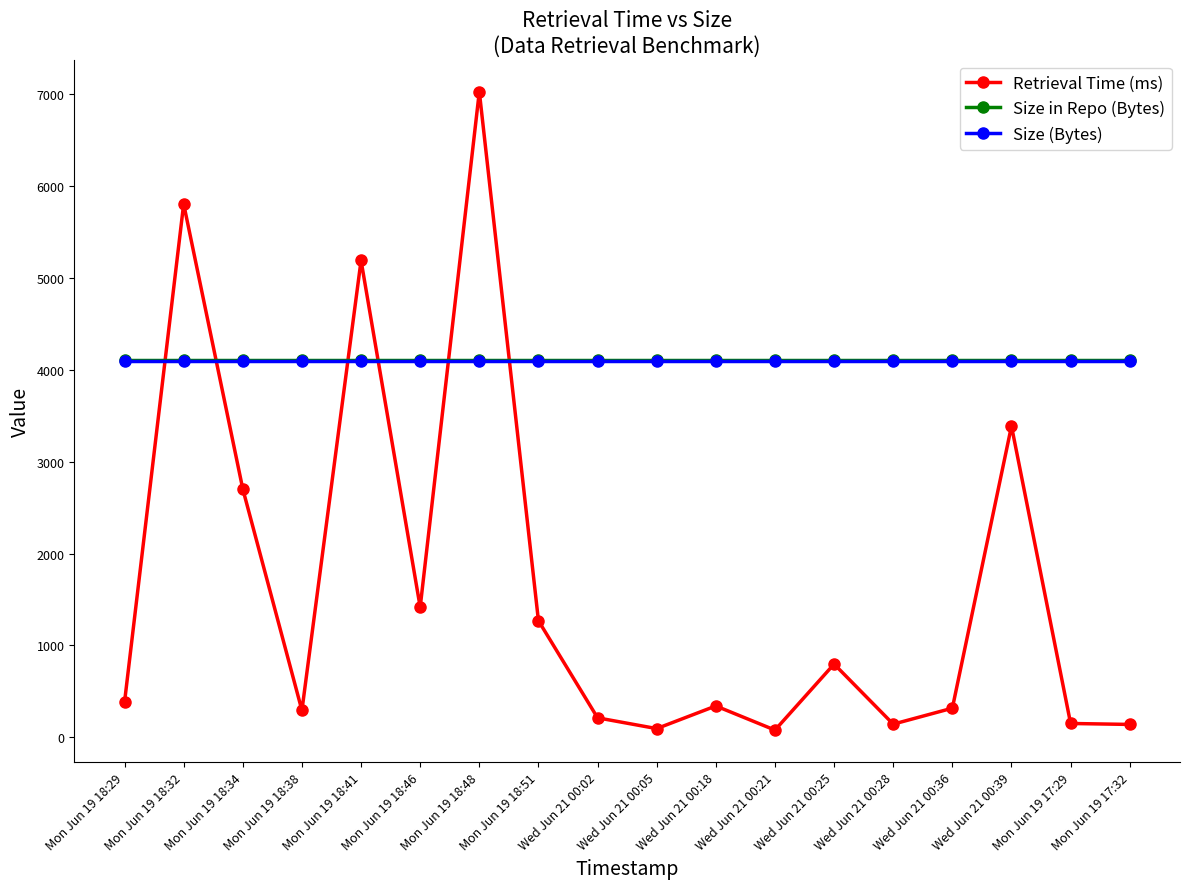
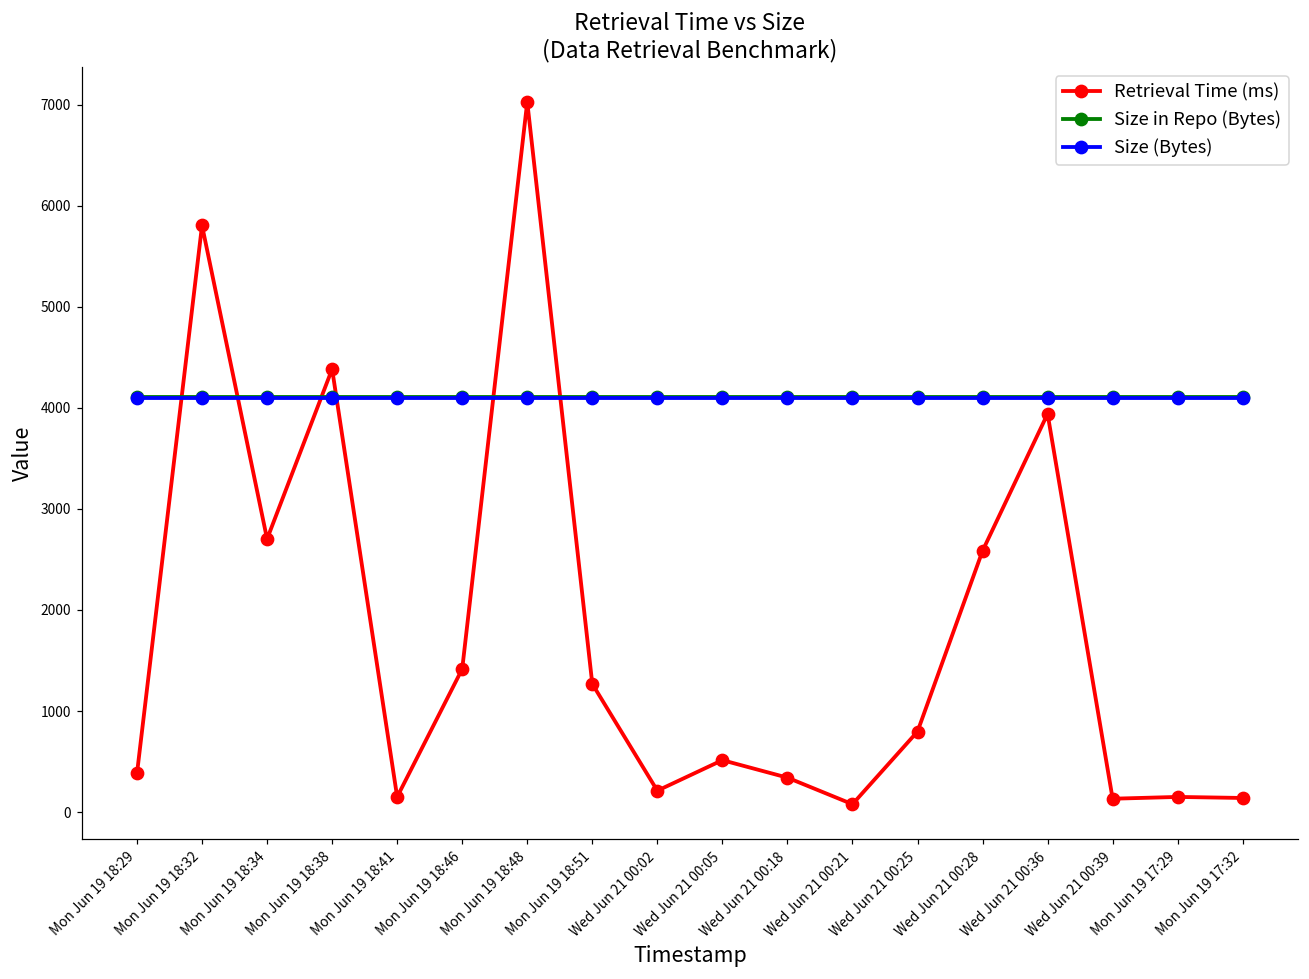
  {
    "Retrieval Time (ms)": {
      "Mon Jun 19 18:29": 400,
      "Mon Jun 19 18:32": 5800,
      "Mon Jun 19 18:34": 2700,
-     "Mon Jun 19 18:38": 300,
-     "Mon Jun 19 18:41": 5200,
+     "Mon Jun 19 18:38": 4400,
+     "Mon Jun 19 18:41": 100,
      "Mon Jun 19 18:46": 1400,
      "Mon Jun 19 18:48": 7000,
      "Mon Jun 19 18:51": 1300,
      "Wed Jun 21 00:02": 200,
-     "Wed Jun 21 00:05": 100,
+     "Wed Jun 21 00:05": 500,
      "Wed Jun 21 00:18": 300,
      "Wed Jun 21 00:21": 100,
      "Wed Jun 21 00:25": 800,
-     "Wed Jun 21 00:28": 100,
-     "Wed Jun 21 00:36": 300,
-     "Wed Jun 21 00:39": 3400,
+     "Wed Jun 21 00:28": 2600,
+     "Wed Jun 21 00:36": 3900,
+     "Wed Jun 21 00:39": 100,
      "Mon Jun 19 17:29": 100,
      "Mon Jun 19 17:32": 100
    }
  }
